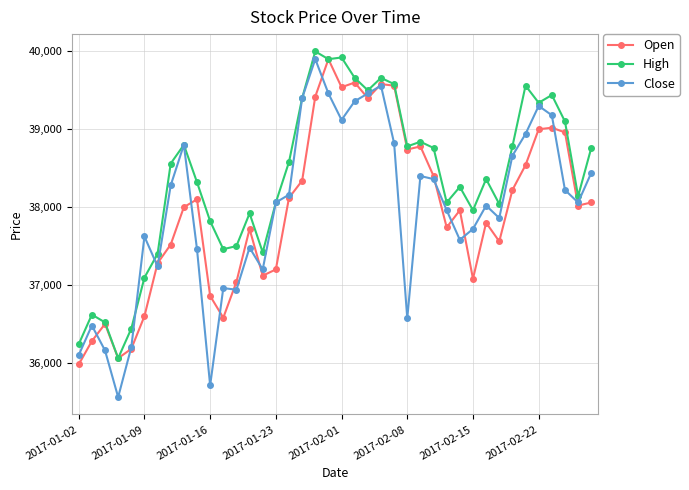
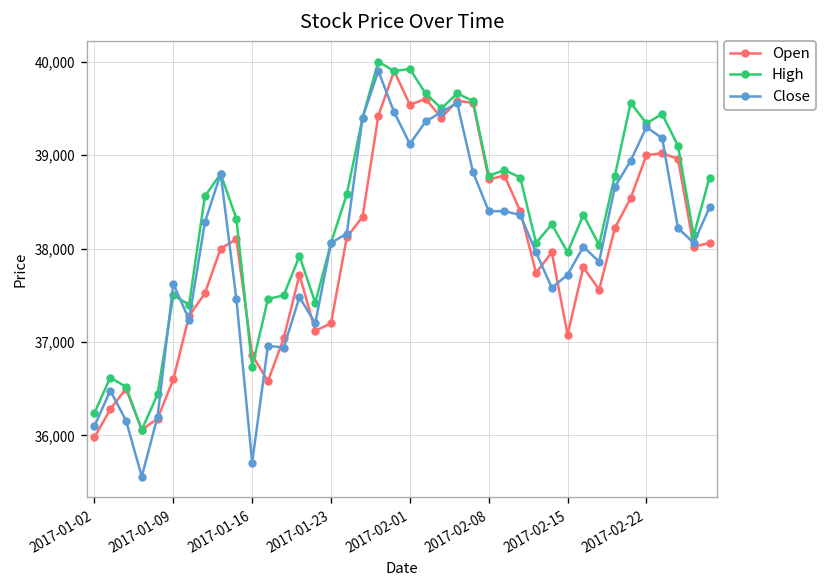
  {
    "Open": {
      "2017-01-02": "36,000",
      "2017-01-09": "36,600",
      "2017-01-16": "36,900",
      "2017-01-23": "37,200",
      "2017-02-01": "39,500",
      "2017-02-08": "38,700",
      "2017-02-15": "37,100",
      "2017-02-22": "39,000"
    },
    "High": {
      "2017-01-02": "36,200",
-     "2017-01-09": "37,100",
-     "2017-01-16": "37,800",
+     "2017-01-09": "37,500",
+     "2017-01-16": "36,700",
      "2017-02-01": "39,900",
      "2017-02-08": "38,800",
      "2017-02-15": "38,000",
      "2017-02-22": "39,300"
    },
    "Close": {
      "2017-01-02": "36,100",
      "2017-01-09": "37,600",
      "2017-01-16": "35,700",
      "2017-02-01": "39,100",
-     "2017-02-08": "36,600",
+     "2017-02-08": "38,400",
      "2017-02-15": "37,700",
      "2017-02-22": "39,300"
    }
  }
